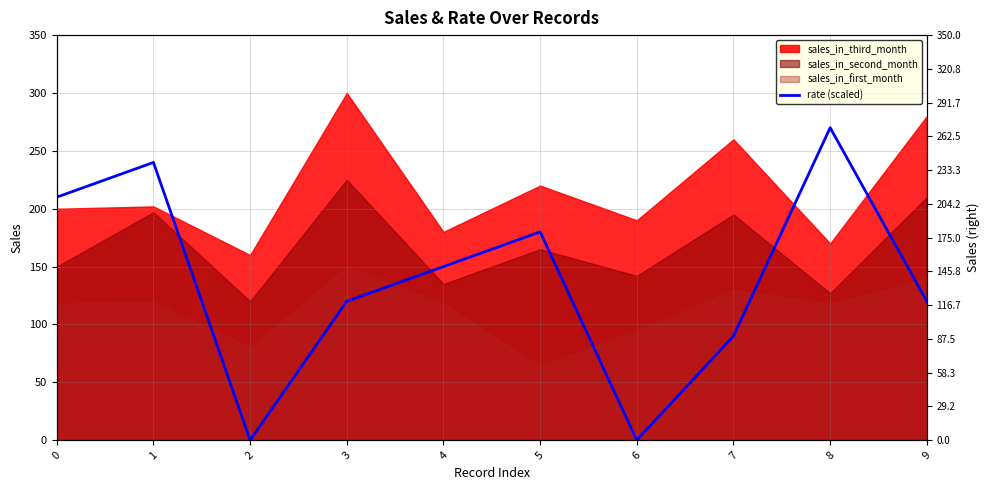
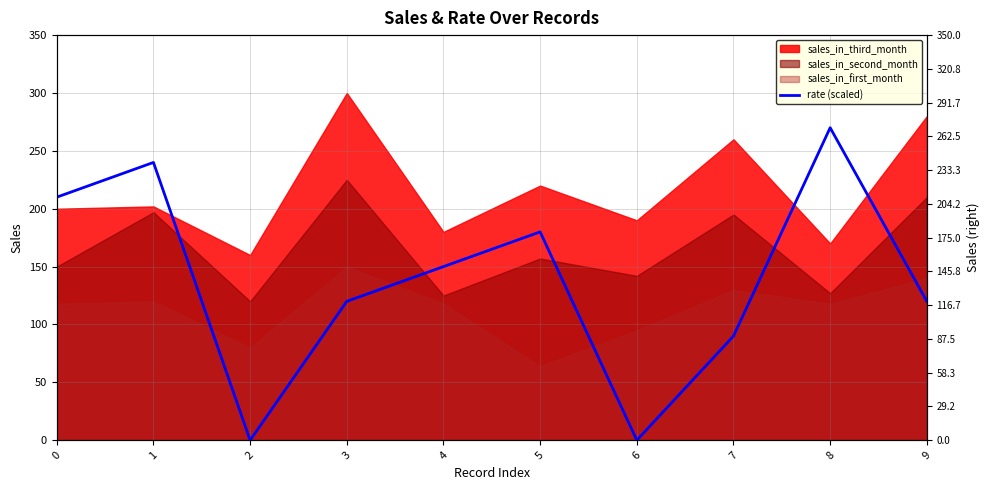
  {
    "rate (scaled)": {
      "0": 210,
      "1": 240,
      "2": 0,
      "3": 120,
      "4": 150,
      "5": 180,
      "6": 0,
      "7": 90,
      "8": 270,
      "9": 120
    },
    "sales_in_third_month": {
      "0": 200,
      "1": 202,
      "2": 160,
      "3": 300,
      "4": 180,
      "5": 220,
      "6": 190,
      "7": 260,
      "8": 170,
      "9": 280
    },
    "sales_in_second_month": {
      "0": 150,
      "1": 197,
      "2": 120,
      "3": 225,
-     "4": 135,
-     "5": 165,
+     "4": 125,
+     "5": 157,
      "6": 142,
      "7": 195,
      "8": 127,
      "9": 210
    },
    "sales_in_first_month": {
      "0": 118,
      "1": 120,
      "2": 80,
      "3": 150,
      "4": 118,
      "5": 64,
      "6": 95,
      "7": 130,
      "8": 118,
      "9": 140
    }
  }
